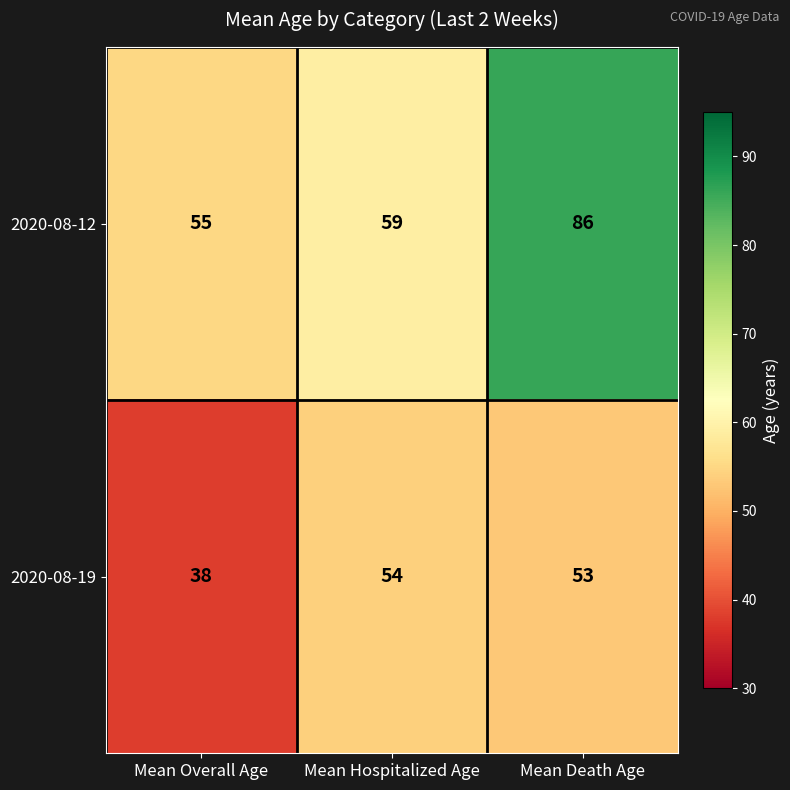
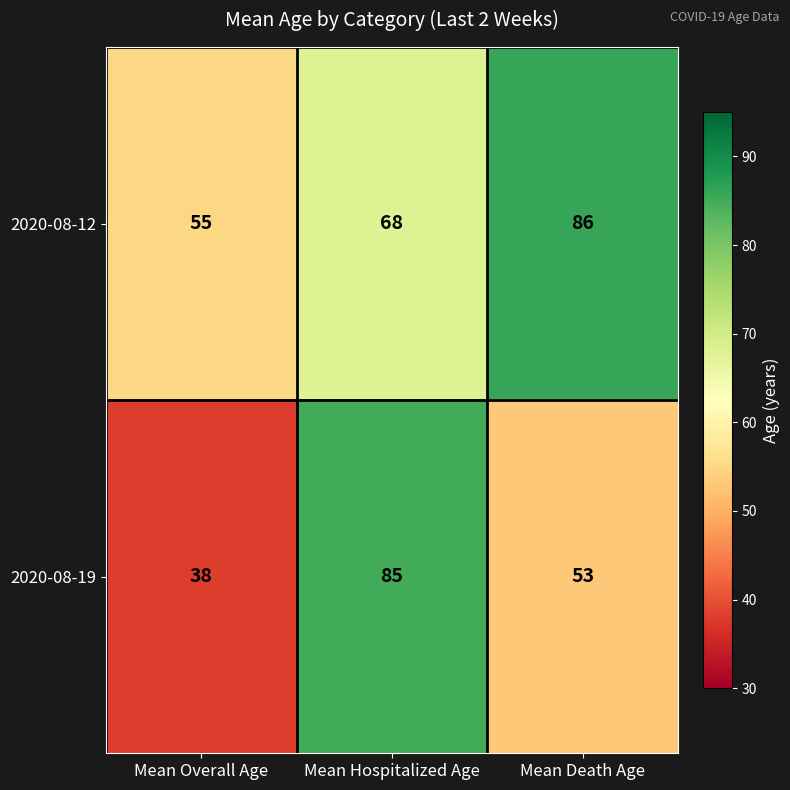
  {
    "2020-08-12": {
      "Mean Overall Age": 55,
-     "Mean Hospitalized Age": 59,
+     "Mean Hospitalized Age": 68,
      "Mean Death Age": 86
    },
    "2020-08-19": {
      "Mean Overall Age": 38,
-     "Mean Hospitalized Age": 54,
+     "Mean Hospitalized Age": 85,
      "Mean Death Age": 53
    }
  }
